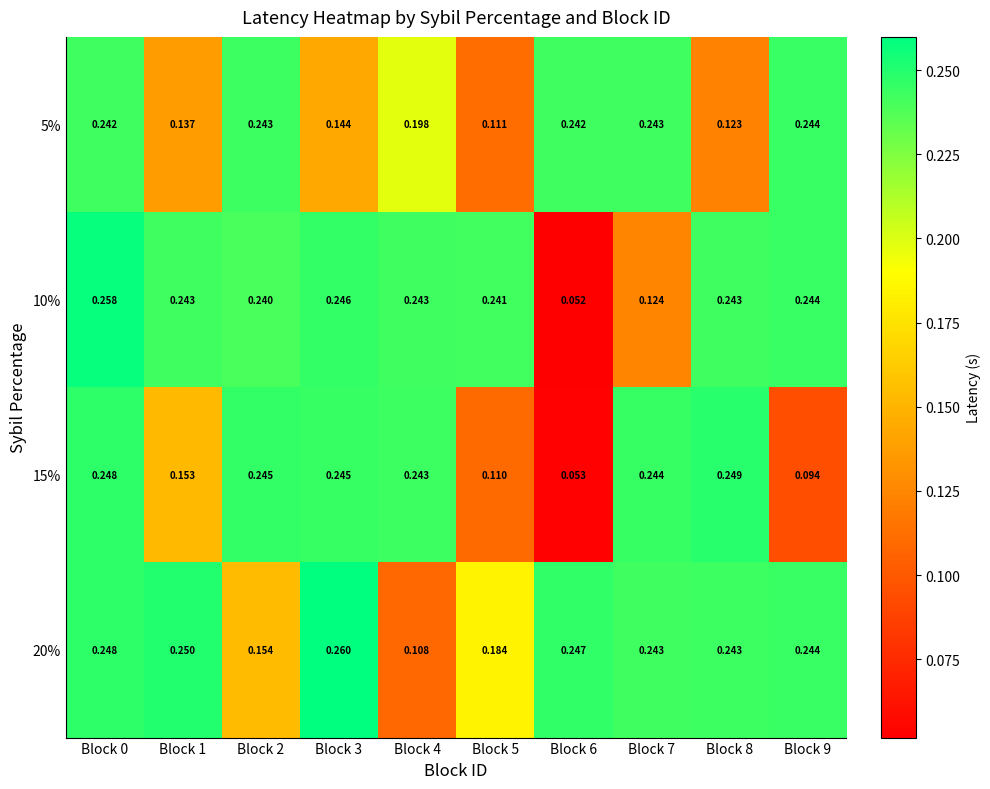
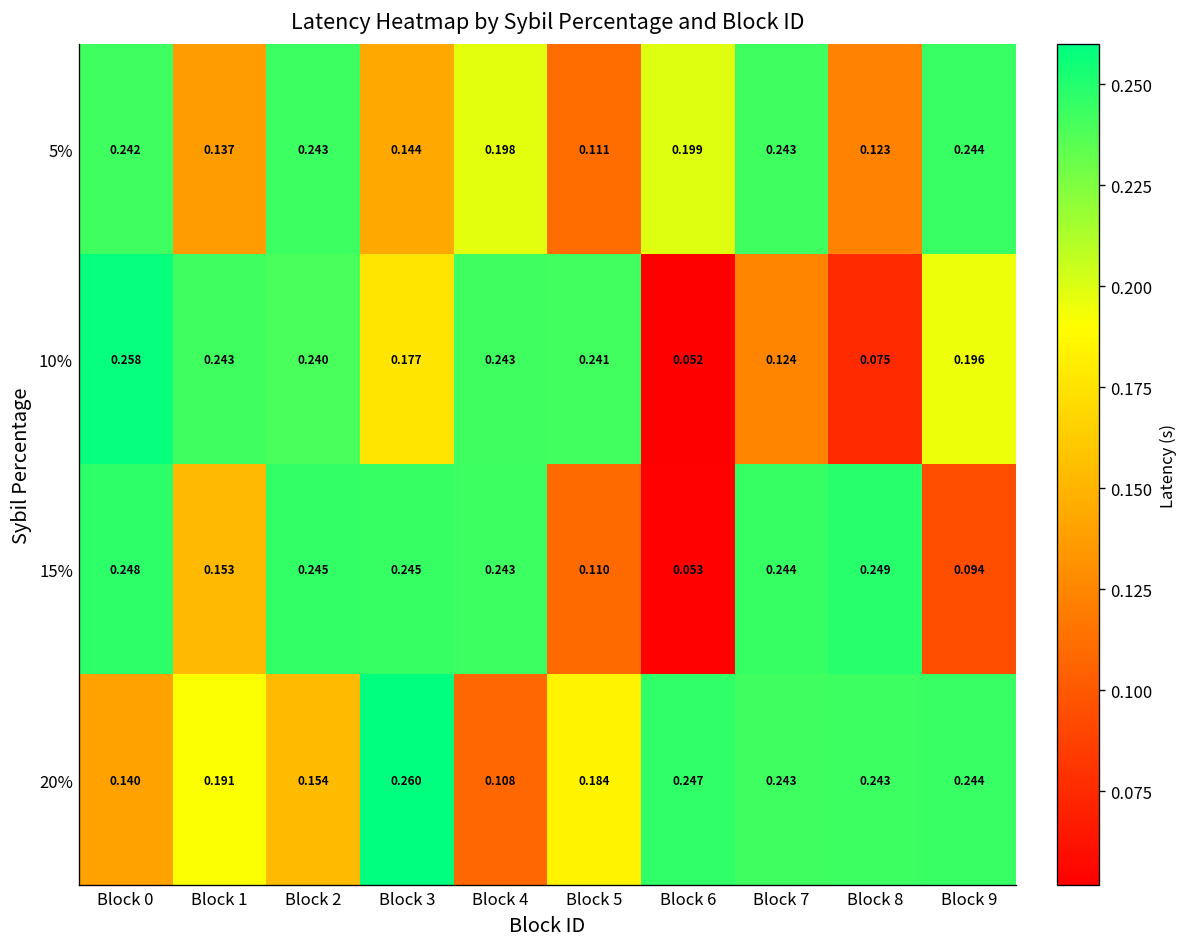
  {
    "5%": {
      "Block 0": 0.242,
      "Block 1": 0.137,
      "Block 2": 0.243,
      "Block 3": 0.144,
      "Block 4": 0.198,
      "Block 5": 0.111,
-     "Block 6": 0.242,
+     "Block 6": 0.199,
      "Block 7": 0.243,
      "Block 8": 0.123,
      "Block 9": 0.244
    },
    "10%": {
      "Block 0": 0.258,
      "Block 1": 0.243,
      "Block 2": 0.240,
-     "Block 3": 0.246,
+     "Block 3": 0.177,
      "Block 4": 0.243,
      "Block 5": 0.241,
      "Block 6": 0.052,
      "Block 7": 0.124,
-     "Block 8": 0.243,
-     "Block 9": 0.244
+     "Block 8": 0.075,
+     "Block 9": 0.196
    },
    "15%": {
      "Block 0": 0.248,
      "Block 1": 0.153,
      "Block 2": 0.245,
      "Block 3": 0.245,
      "Block 4": 0.243,
      "Block 5": 0.110,
      "Block 6": 0.053,
      "Block 7": 0.244,
      "Block 8": 0.249,
      "Block 9": 0.094
    },
    "20%": {
-     "Block 0": 0.248,
-     "Block 1": 0.250,
+     "Block 0": 0.140,
+     "Block 1": 0.191,
      "Block 2": 0.154,
      "Block 3": 0.260,
      "Block 4": 0.108,
      "Block 5": 0.184,
      "Block 6": 0.247,
      "Block 7": 0.243,
      "Block 8": 0.243,
      "Block 9": 0.244
    }
  }
